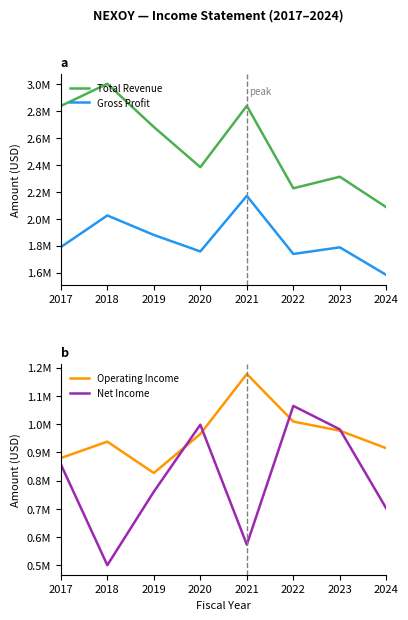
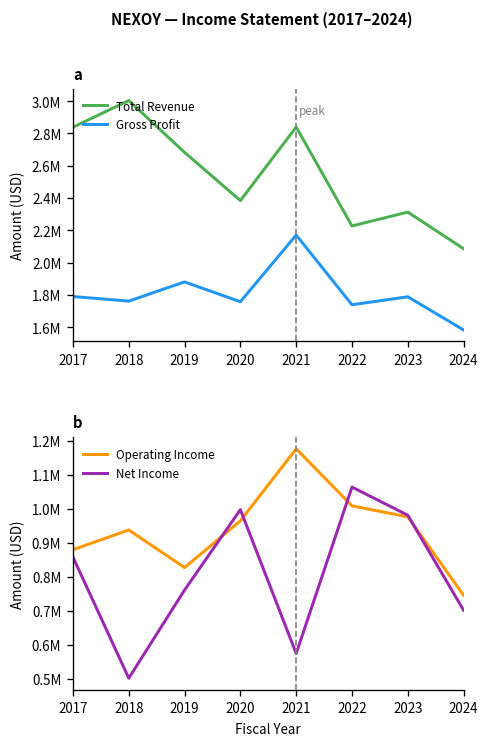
  {
    "a": {
      "Total Revenue": {
        "2017": 2840000,
        "2018": 3000000,
        "2019": 2680000,
        "2020": 2380000,
        "2021": 2840000,
        "2022": 2230000,
        "2023": 2310000,
        "2024": 2090000
      },
      "Gross Profit": {
        "2017": 1790000,
-       "2018": 2020000,
+       "2018": 1760000,
        "2019": 1880000,
        "2020": 1760000,
        "2021": 2170000,
        "2022": 1740000,
        "2023": 1790000,
        "2024": 1580000
      }
    },
    "b": {
      "Operating Income": {
        "2017": 880000,
        "2018": 940000,
        "2019": 830000,
        "2020": 960000,
        "2021": 1180000,
        "2022": 1010000,
-       "2024": 910000
+       "2024": 750000
      },
      "Net Income": {
        "2017": 860000,
        "2018": 500000,
        "2019": 760000,
        "2020": 1000000,
        "2021": 570000,
        "2022": 1060000,
        "2024": 700000
      }
    }
  }
